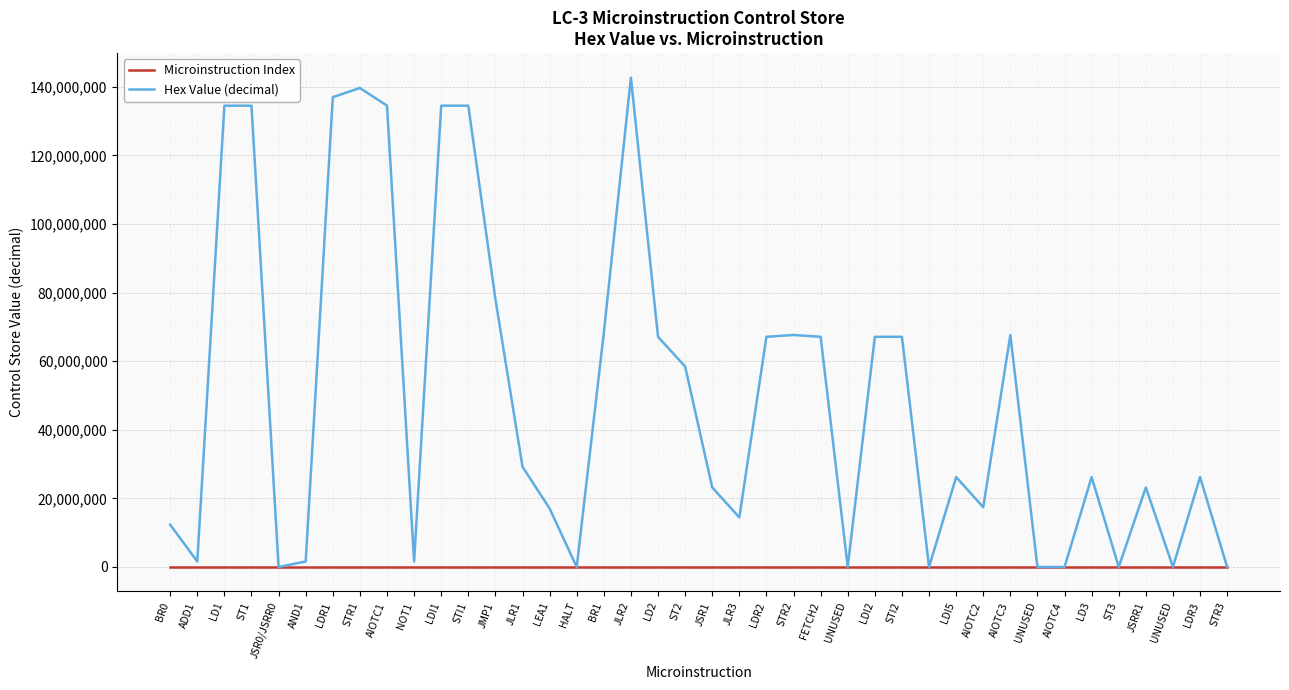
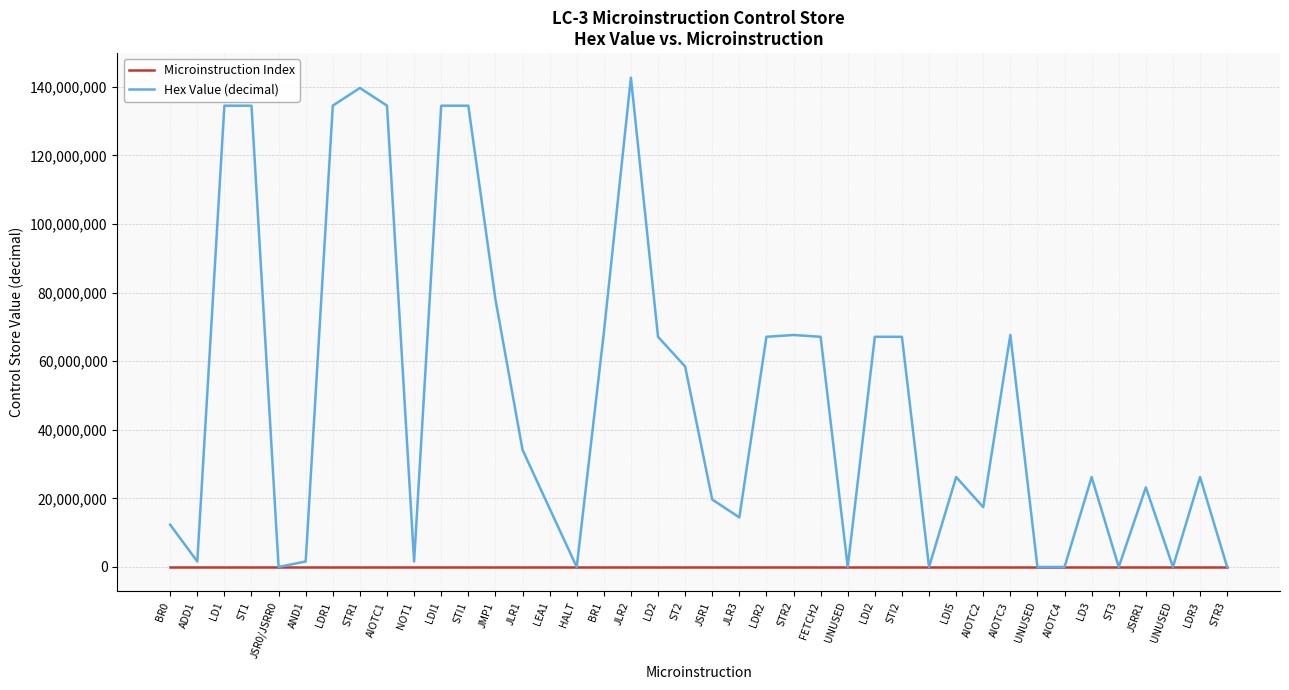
  {
    "Microinstruction Index": {
      "BR0": "0",
      "ADD1": "0",
      "LD1": "0",
      "ST1": "0",
      "AND1": "0",
      "LDR1": "0",
      "STR1": "0",
      "AIOTC1": "0",
      "NOT1": "0",
      "LDI1": "0",
      "STI1": "0",
      "JMP1": "0",
      "JLR1": "0",
      "LEA1": "0",
      "BR1": "0",
      "JLR2": "0",
      "LD2": "0",
      "ST2": "0",
      "JSR1": "0",
      "JLR3": "0",
      "LDR2": "0",
      "STR2": "0",
      "FETCH2": "0",
      "LDI2": "0",
      "STI2": "0",
      "LDI5": "0",
      "AIOTC2": "0",
      "AIOTC3": "0",
      "LD3": "0",
      "JSRR1": "0",
      "LDR3": "0"
    },
    "Hex Value (decimal)": {
      "BR0": "12,000,000",
      "ADD1": "2,000,000",
      "LD1": "134,000,000",
      "ST1": "134,000,000",
      "AND1": "2,000,000",
-     "LDR1": "137,000,000",
+     "LDR1": "135,000,000",
      "STR1": "140,000,000",
      "AIOTC1": "134,000,000",
      "NOT1": "2,000,000",
      "LDI1": "134,000,000",
      "STI1": "134,000,000",
      "JMP1": "78,000,000",
-     "JLR1": "29,000,000",
+     "JLR1": "34,000,000",
      "LEA1": "17,000,000",
      "BR1": "68,000,000",
      "JLR2": "143,000,000",
      "LD2": "67,000,000",
      "ST2": "58,000,000",
-     "JSR1": "23,000,000",
+     "JSR1": "20,000,000",
      "JLR3": "14,000,000",
      "LDR2": "67,000,000",
      "STR2": "68,000,000",
      "FETCH2": "67,000,000",
      "LDI2": "67,000,000",
      "STI2": "67,000,000",
      "LDI5": "26,000,000",
      "AIOTC2": "17,000,000",
      "AIOTC3": "68,000,000",
      "LD3": "26,000,000",
      "JSRR1": "23,000,000",
      "LDR3": "26,000,000"
    }
  }
